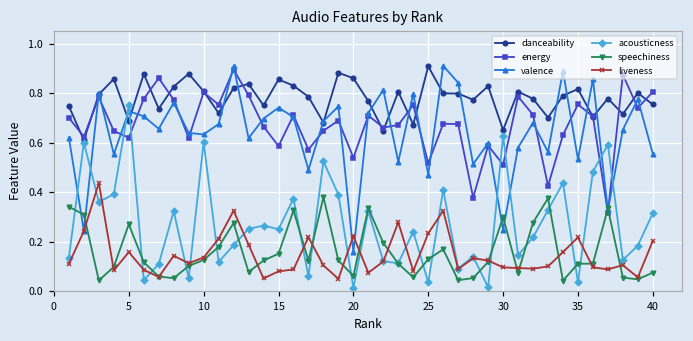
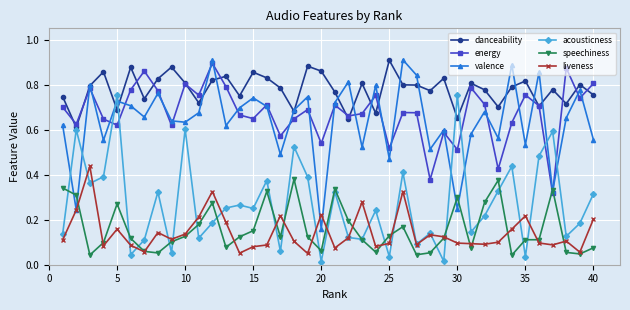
  {
    "danceability": {
      "5": 0.69,
      "15": 0.86,
      "20": 0.86,
      "25": 0.91,
      "30": 0.65,
      "35": 0.82,
      "40": 0.75
    },
    "energy": {
      "5": 0.62,
-     "15": 0.59,
+     "15": 0.65,
      "20": 0.54,
      "25": 0.52,
      "30": 0.51,
      "35": 0.75,
      "40": 0.81
    },
    "valence": {
      "5": 0.73,
      "10": 0.63,
      "15": 0.74,
      "20": 0.16,
      "25": 0.47,
      "30": 0.25,
      "35": 0.53,
      "40": 0.56
    },
    "acousticness": {
      "5": 0.75,
      "10": 0.60,
      "15": 0.25,
      "20": 0.01,
      "25": 0.04,
-     "30": 0.63,
+     "30": 0.75,
      "35": 0.04,
      "40": 0.32
    },
    "speechiness": {
      "5": 0.27,
      "15": 0.15,
      "20": 0.06,
      "25": 0.13,
      "30": 0.30,
      "35": 0.11,
      "40": 0.08
    },
    "liveness": {
      "5": 0.16,
      "15": 0.08,
      "20": 0.22,
-     "25": 0.23,
+     "25": 0.09,
      "30": 0.10,
      "35": 0.22,
      "40": 0.20
    }
  }
